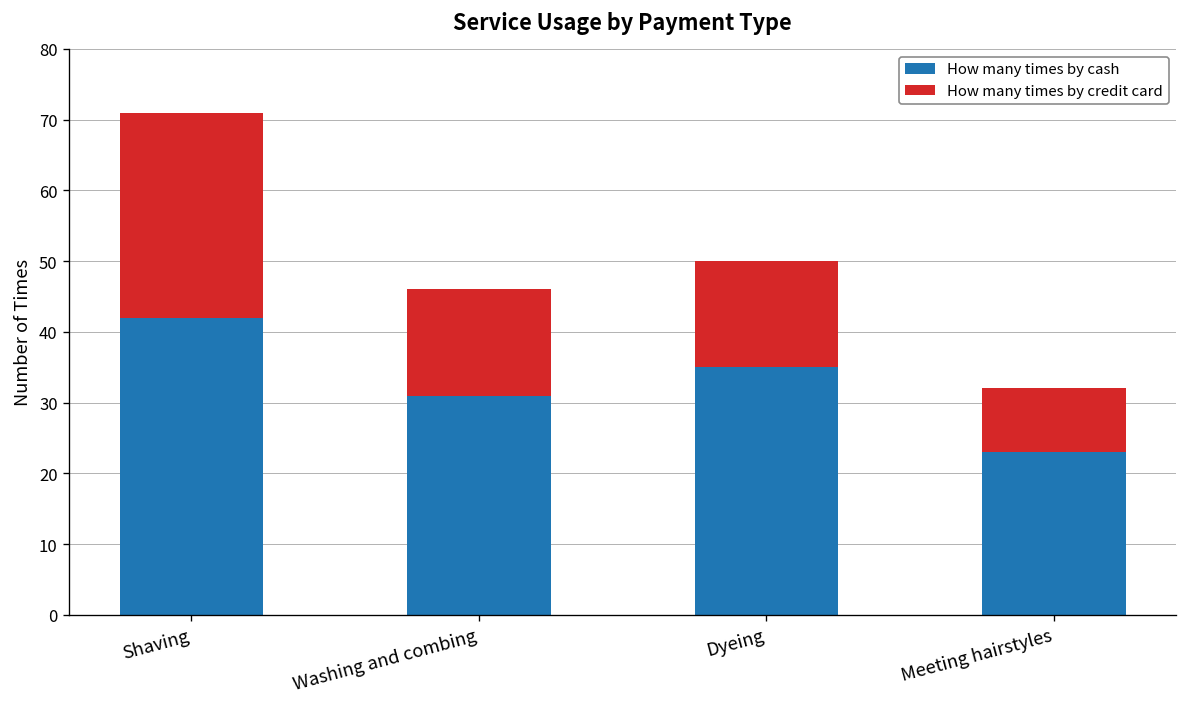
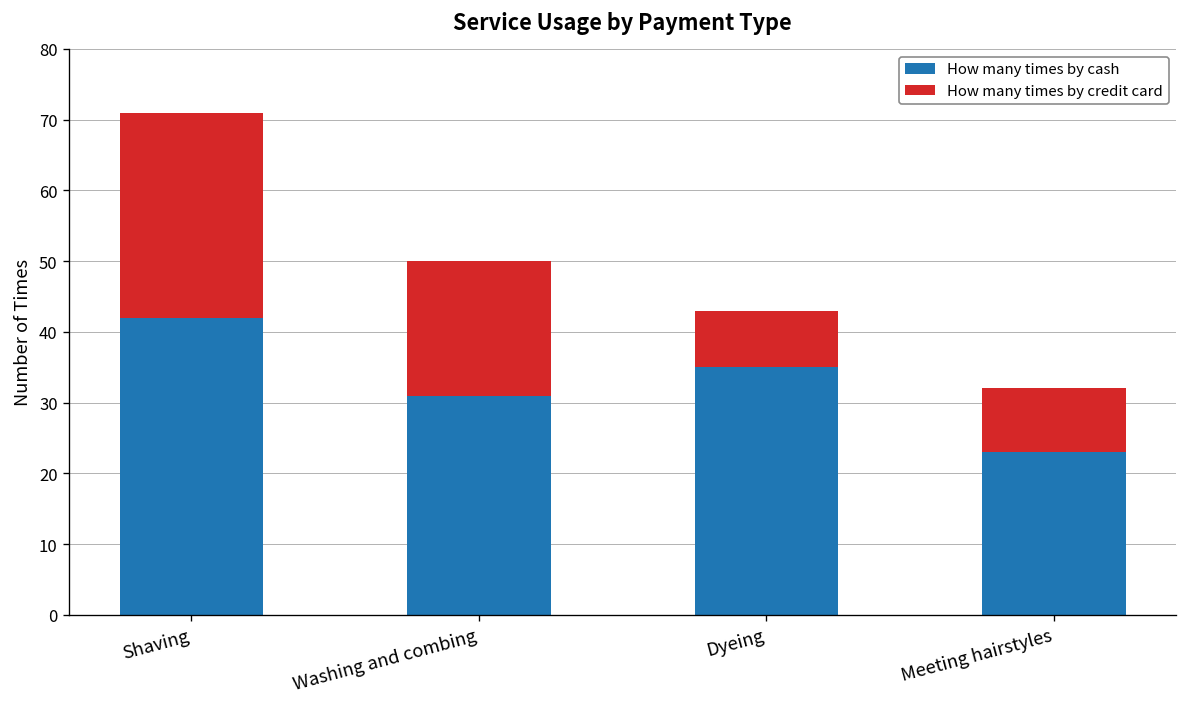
  {
    "How many times by cash": {
      "Shaving": 42,
      "Washing and combing": 31,
      "Dyeing": 35,
      "Meeting hairstyles": 23
    },
    "How many times by credit card": {
      "Shaving": 29,
-     "Washing and combing": 15,
-     "Dyeing": 15,
+     "Washing and combing": 19,
+     "Dyeing": 8,
      "Meeting hairstyles": 9
    }
  }
